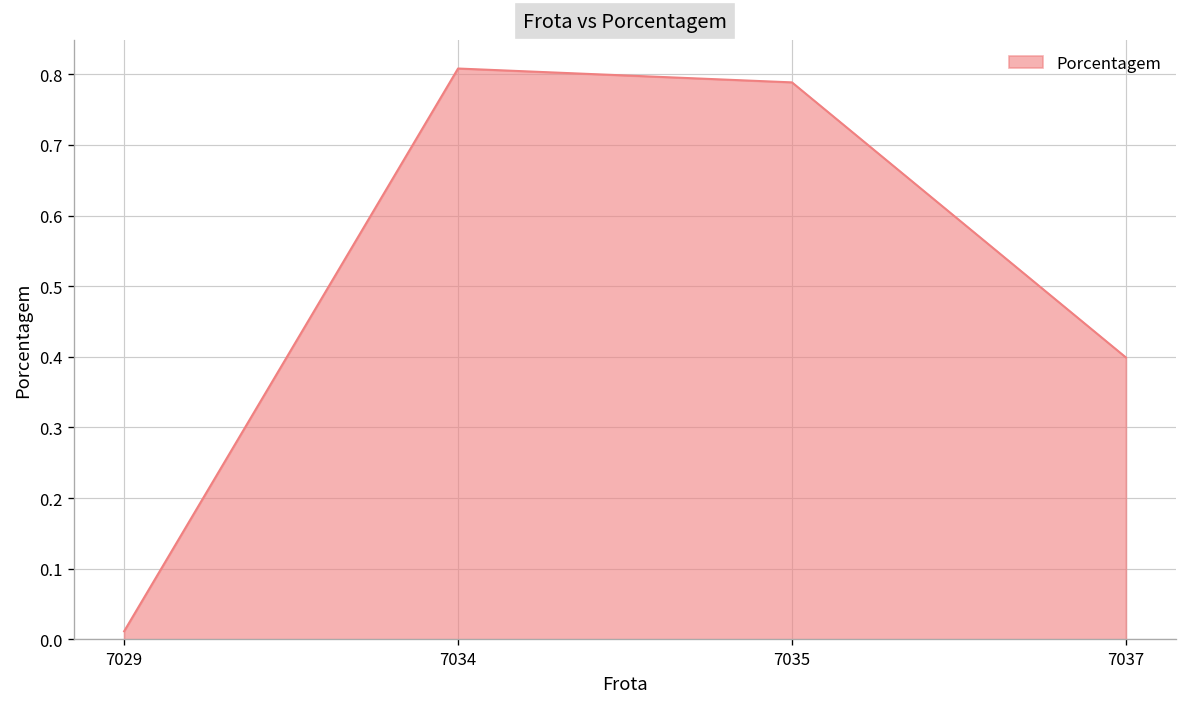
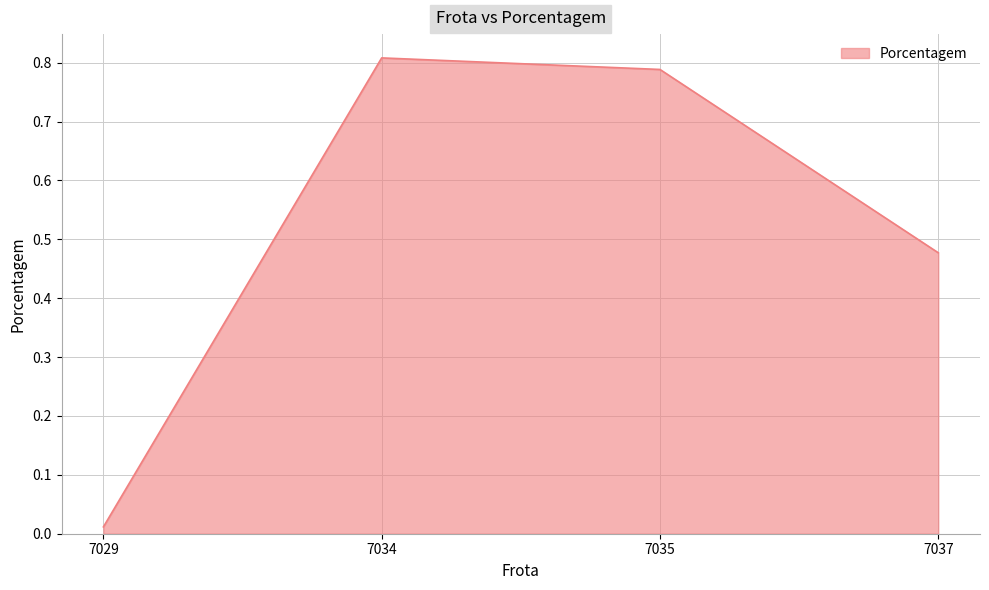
  {
    "7029": 0.01,
    "7034": 0.81,
    "7035": 0.79,
-   "7037": 0.40
+   "7037": 0.48
  }
